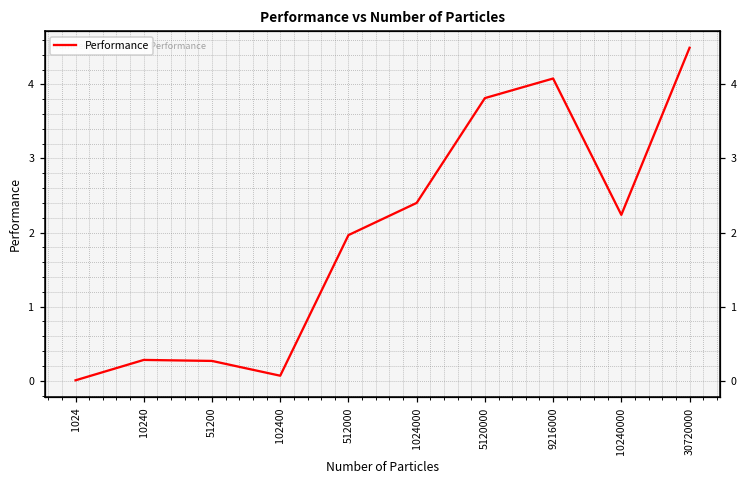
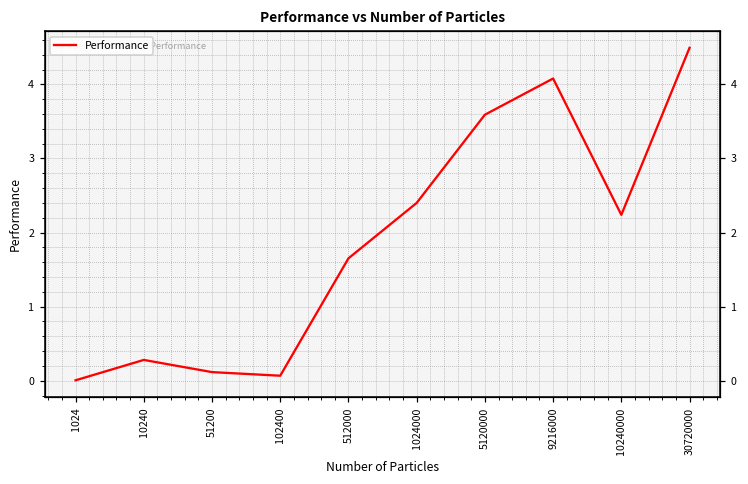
  {
    "1024": 0.0,
    "10240": 0.3,
-   "51200": 0.3,
+   "51200": 0.1,
    "102400": 0.1,
-   "512000": 2.0,
+   "512000": 1.7,
    "1024000": 2.4,
-   "5120000": 3.8,
+   "5120000": 3.6,
    "9216000": 4.1,
    "10240000": 2.2,
    "30720000": 4.5
  }
